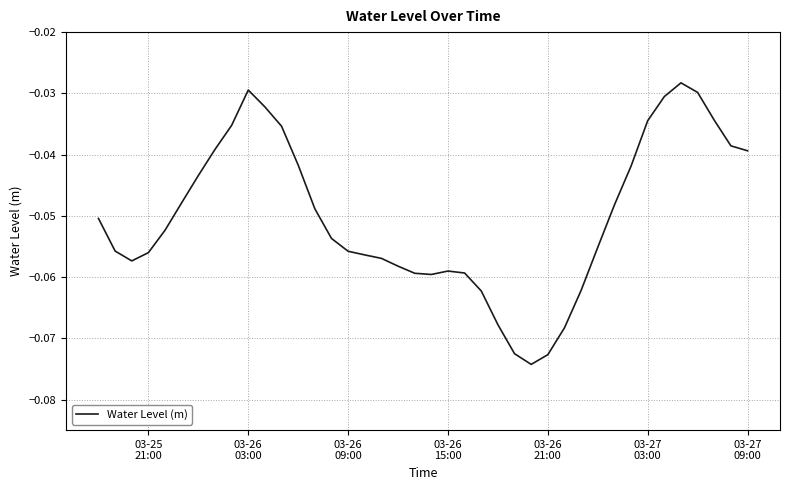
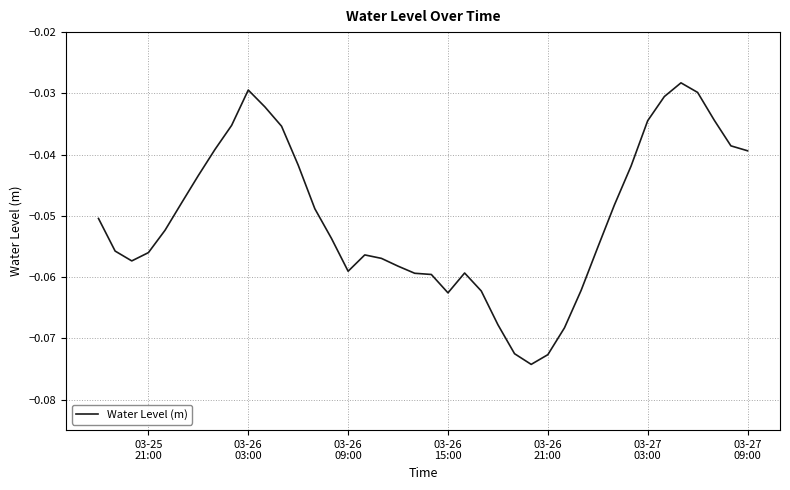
  {
    "03-25 21:00": -0.056,
    "03-26 03:00": -0.029,
-   "03-26 09:00": -0.056,
-   "03-26 15:00": -0.059,
+   "03-26 09:00": -0.059,
+   "03-26 15:00": -0.063,
    "03-26 21:00": -0.073,
    "03-27 03:00": -0.034,
    "03-27 09:00": -0.039
  }
